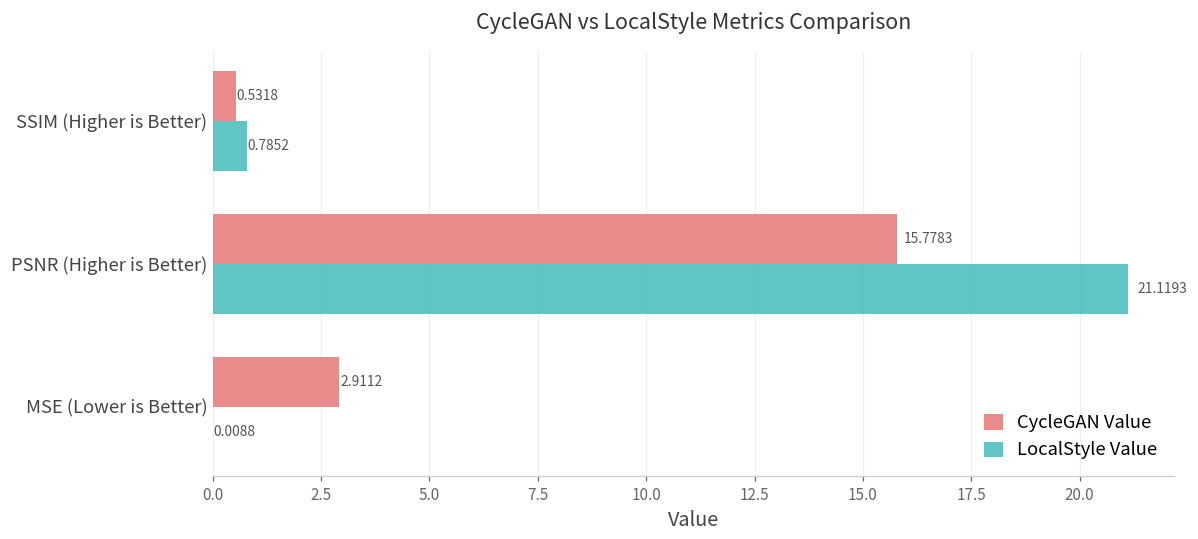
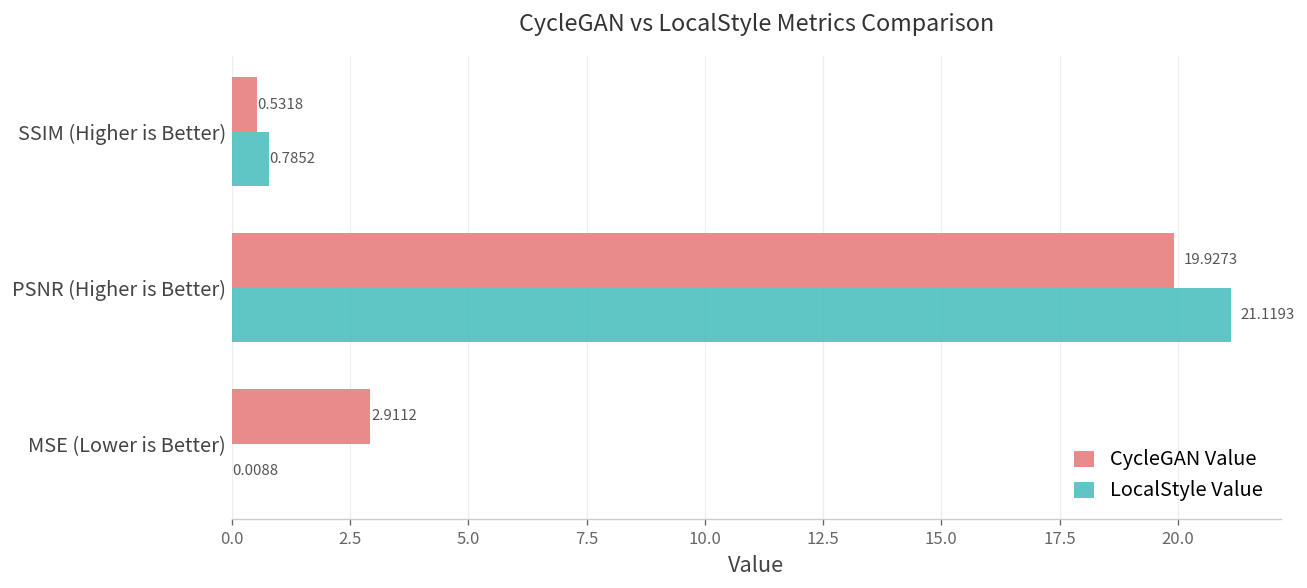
  {
    "CycleGAN Value": {
      "SSIM (Higher is Better)": 0.5318,
-     "PSNR (Higher is Better)": 15.7783,
+     "PSNR (Higher is Better)": 19.9273,
      "MSE (Lower is Better)": 2.9112
    },
    "LocalStyle Value": {
      "SSIM (Higher is Better)": 0.7852,
      "PSNR (Higher is Better)": 21.1193,
      "MSE (Lower is Better)": 0.0088
    }
  }
